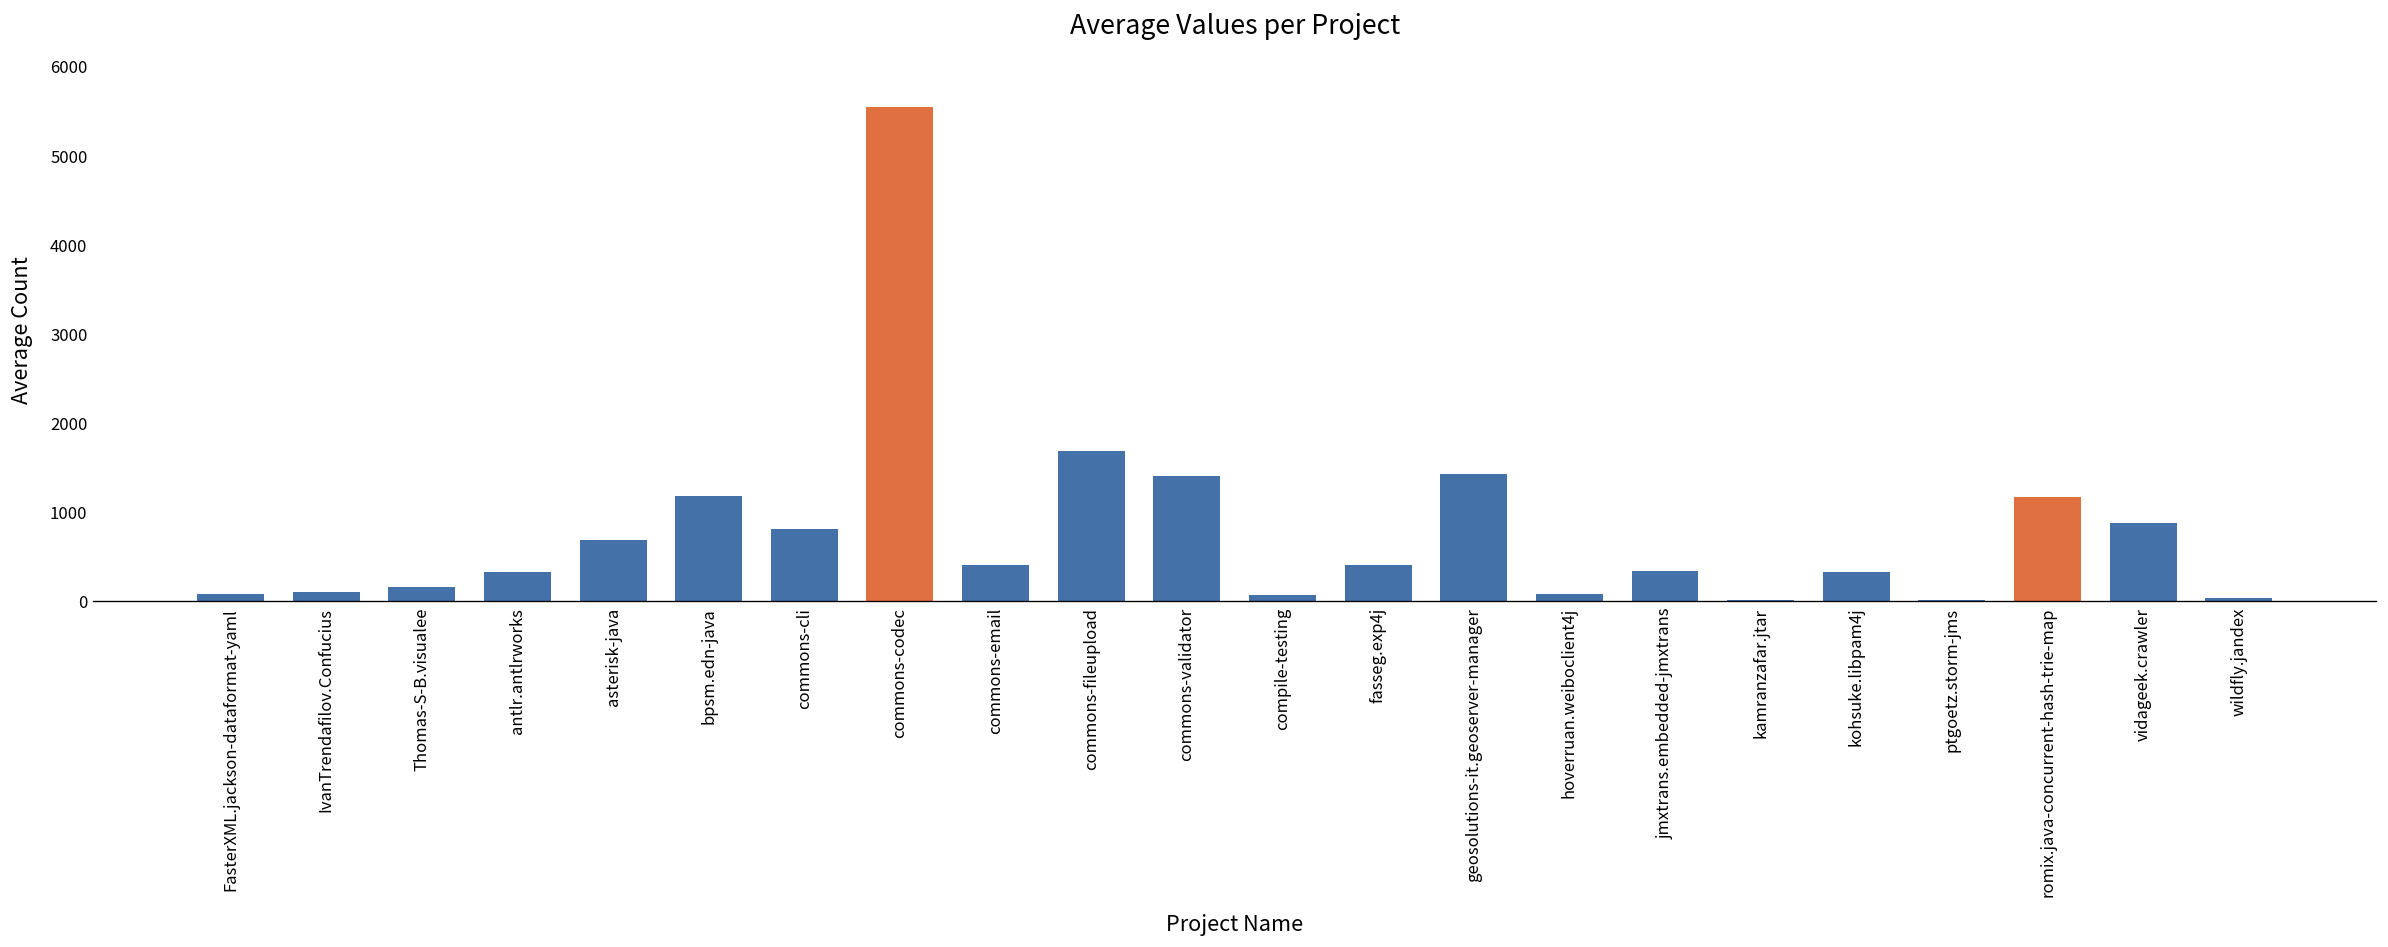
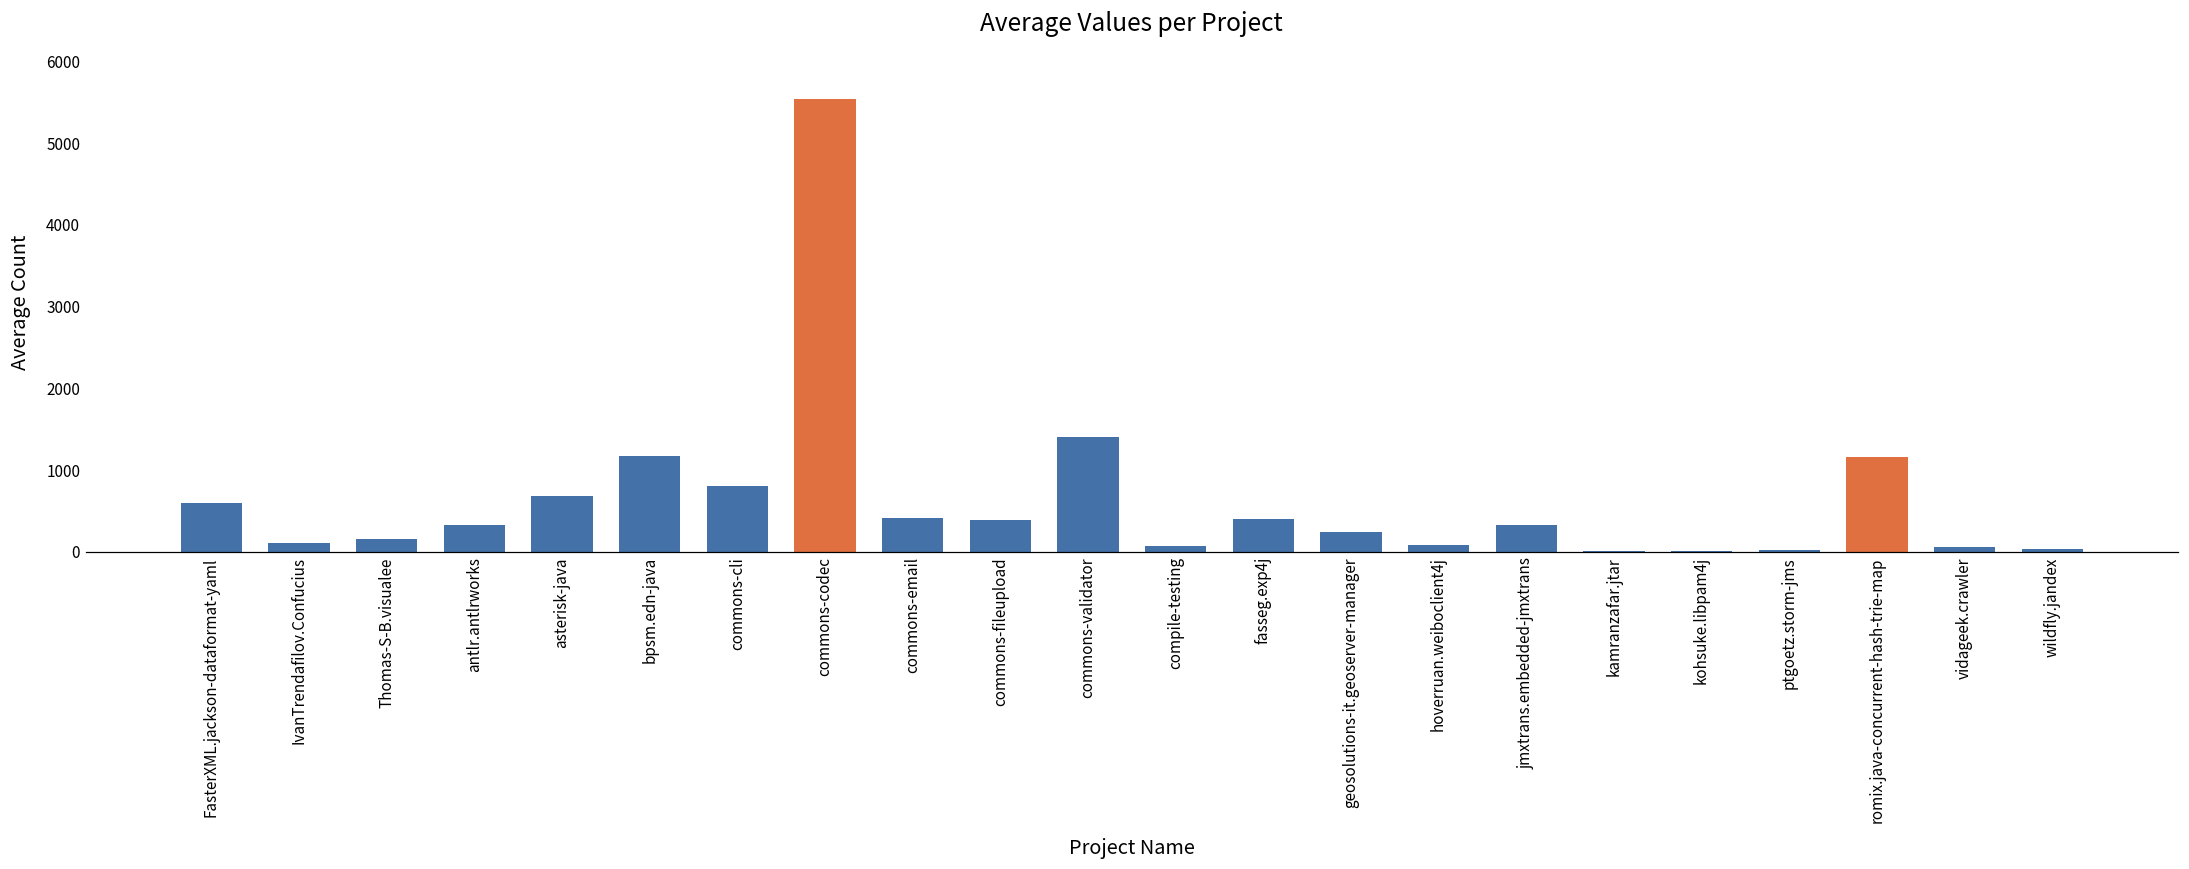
  {
-   "FasterXML.jackson-dataformat-yaml": 100,
+   "FasterXML.jackson-dataformat-yaml": 600,
    "IvanTrendafilov.Confucius": 100,
    "Thomas-S-B.visualee": 200,
    "antlr.antlrworks": 300,
    "asterisk-java": 700,
    "bpsm.edn-java": 1200,
    "commons-cli": 800,
    "commons-codec": 5500,
    "commons-email": 400,
-   "commons-fileupload": 1700,
+   "commons-fileupload": 400,
    "commons-validator": 1400,
    "compile-testing": 100,
    "fasseg.exp4j": 400,
-   "geosolutions-it.geoserver-manager": 1400,
+   "geosolutions-it.geoserver-manager": 200,
    "hoverruan.weiboclient4j": 100,
    "jmxtrans.embedded-jmxtrans": 300,
-   "kohsuke.libpam4j": 300,
+   "kohsuke.libpam4j": 0,
    "romix.java-concurrent-hash-trie-map": 1200,
-   "vidageek.crawler": 900
+   "vidageek.crawler": 100
  }
